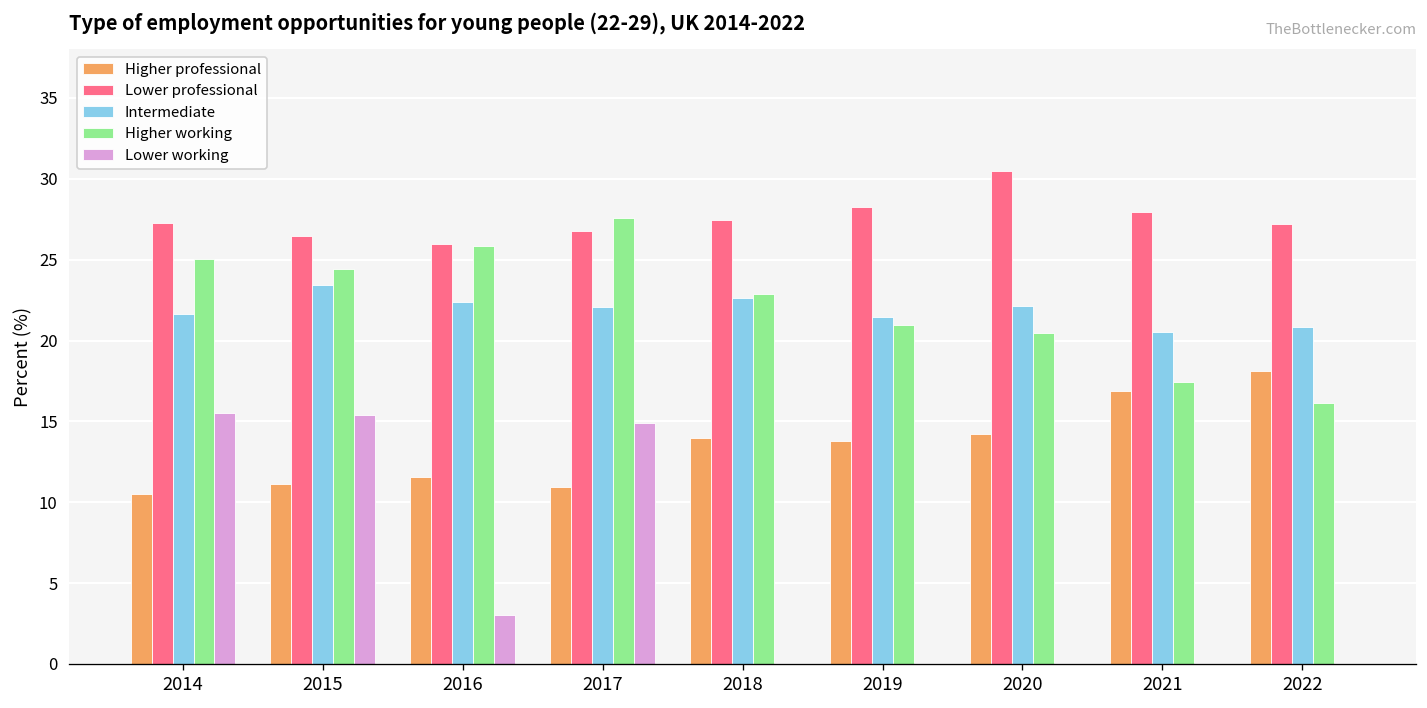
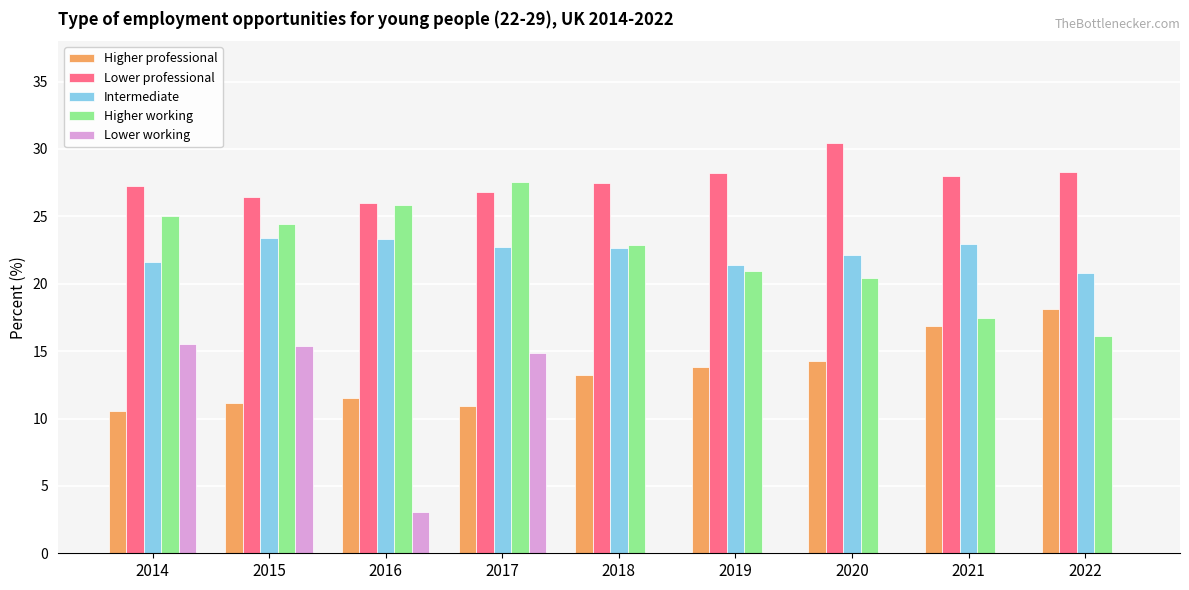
  {
    "Higher professional": {
      "2014": 10.5,
      "2015": 11.1,
      "2016": 11.5,
      "2017": 10.9,
-     "2018": 13.9,
+     "2018": 13.3,
      "2019": 13.8,
      "2020": 14.2,
      "2021": 16.9,
      "2022": 18.1
    },
    "Lower professional": {
      "2014": 27.3,
      "2015": 26.5,
      "2016": 26.0,
      "2017": 26.8,
      "2018": 27.4,
      "2019": 28.2,
      "2020": 30.5,
      "2021": 28.0,
-     "2022": 27.2
+     "2022": 28.3
    },
    "Intermediate": {
      "2014": 21.6,
      "2015": 23.4,
-     "2016": 22.4,
-     "2017": 22.0,
+     "2016": 23.3,
+     "2017": 22.7,
      "2018": 22.6,
      "2019": 21.4,
      "2020": 22.1,
-     "2021": 20.5,
+     "2021": 22.9,
      "2022": 20.8
    },
    "Higher working": {
      "2014": 25.1,
      "2015": 24.4,
      "2016": 25.8,
      "2017": 27.6,
      "2018": 22.9,
      "2019": 21.0,
      "2020": 20.4,
      "2021": 17.4,
      "2022": 16.1
    },
    "Lower working": {
      "2014": 15.5,
      "2015": 15.4,
      "2016": 3.0,
      "2017": 14.9,
      "2018": 0.0,
      "2019": 0.0,
      "2020": 0.0,
      "2021": 0.0,
      "2022": 0.0
    }
  }
